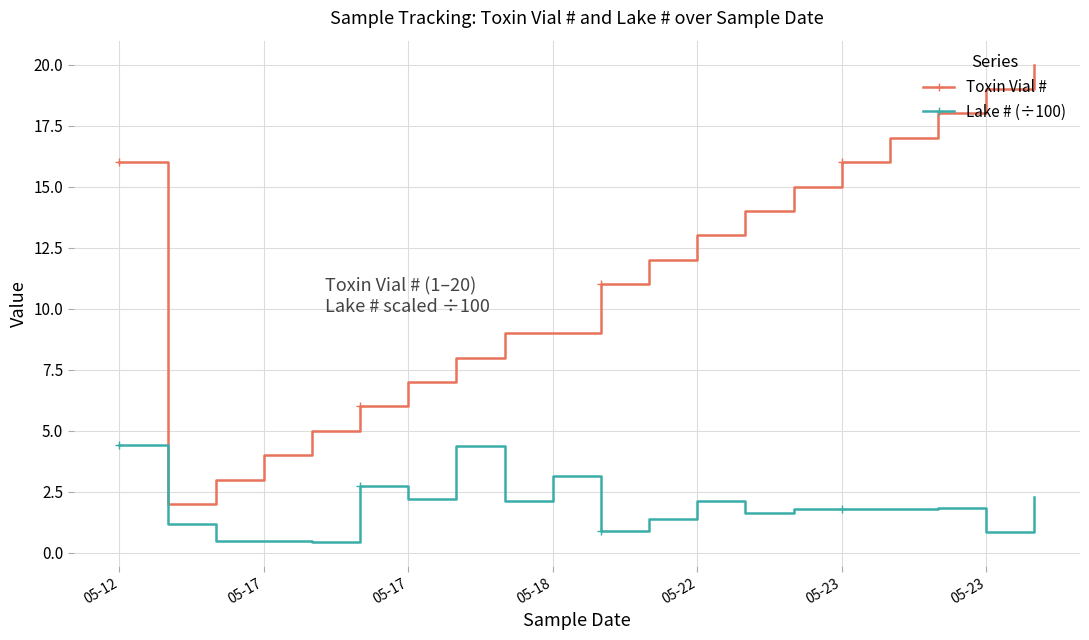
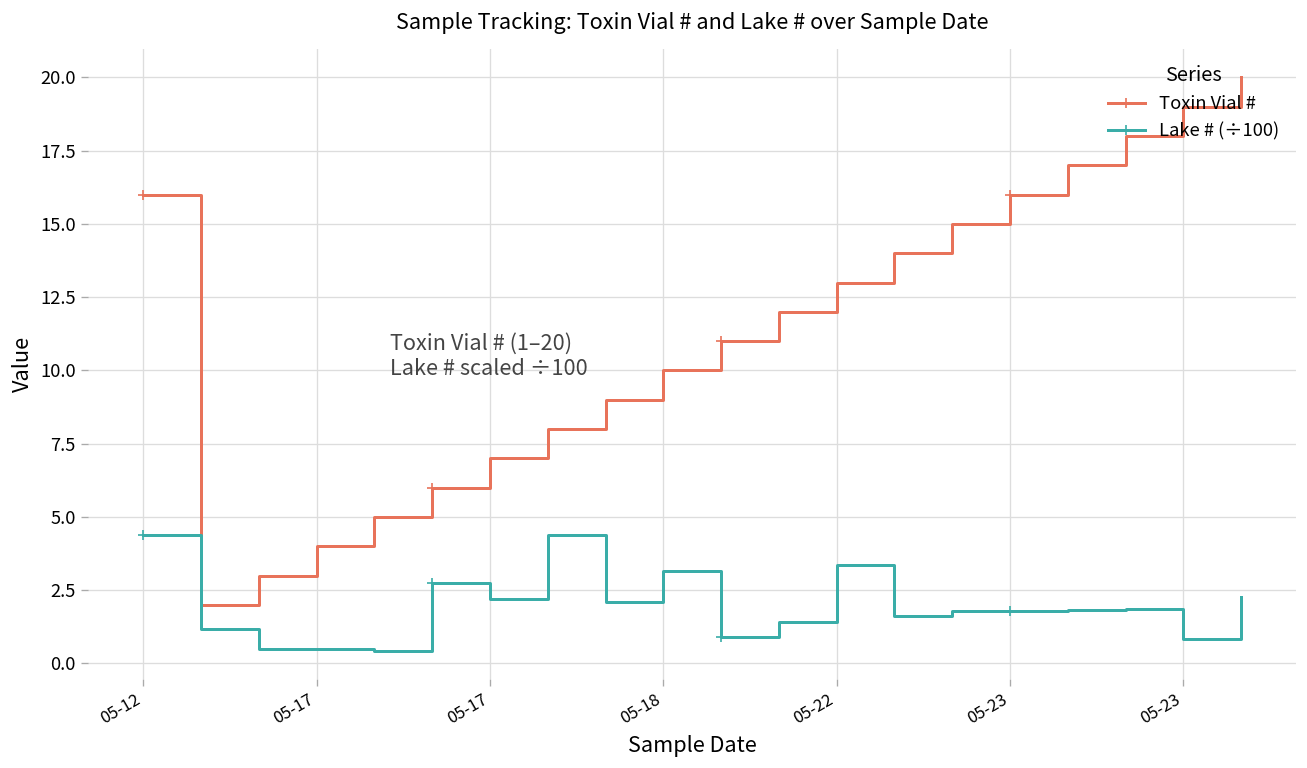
  {
    "Toxin Vial #": {
      "05-12": 16,
-     "05-18": 9,
+     "05-18": 10,
      "05-22": 13
    },
    "Lake # (÷100)": {
      "05-12": 4.4,
      "05-18": 3.1,
-     "05-22": 2.1
+     "05-22": 3.4
    }
  }
